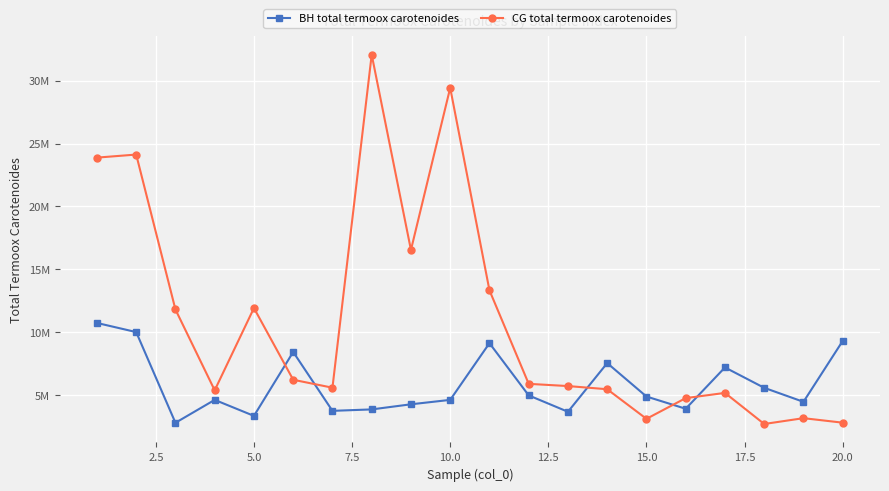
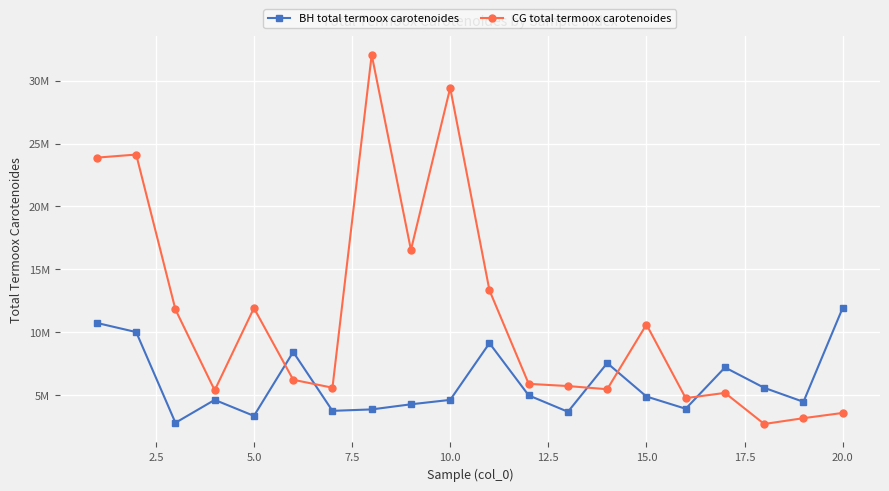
  {
    "BH total termoox carotenoides": {
      "5.0": 3300000,
      "10.0": 4600000,
      "15.0": 4900000,
-     "20.0": 9300000
+     "20.0": 11900000
    },
    "CG total termoox carotenoides": {
      "5.0": 11900000,
      "10.0": 29400000,
-     "15.0": 3100000,
-     "20.0": 2800000
+     "15.0": 10600000,
+     "20.0": 3600000
    }
  }
